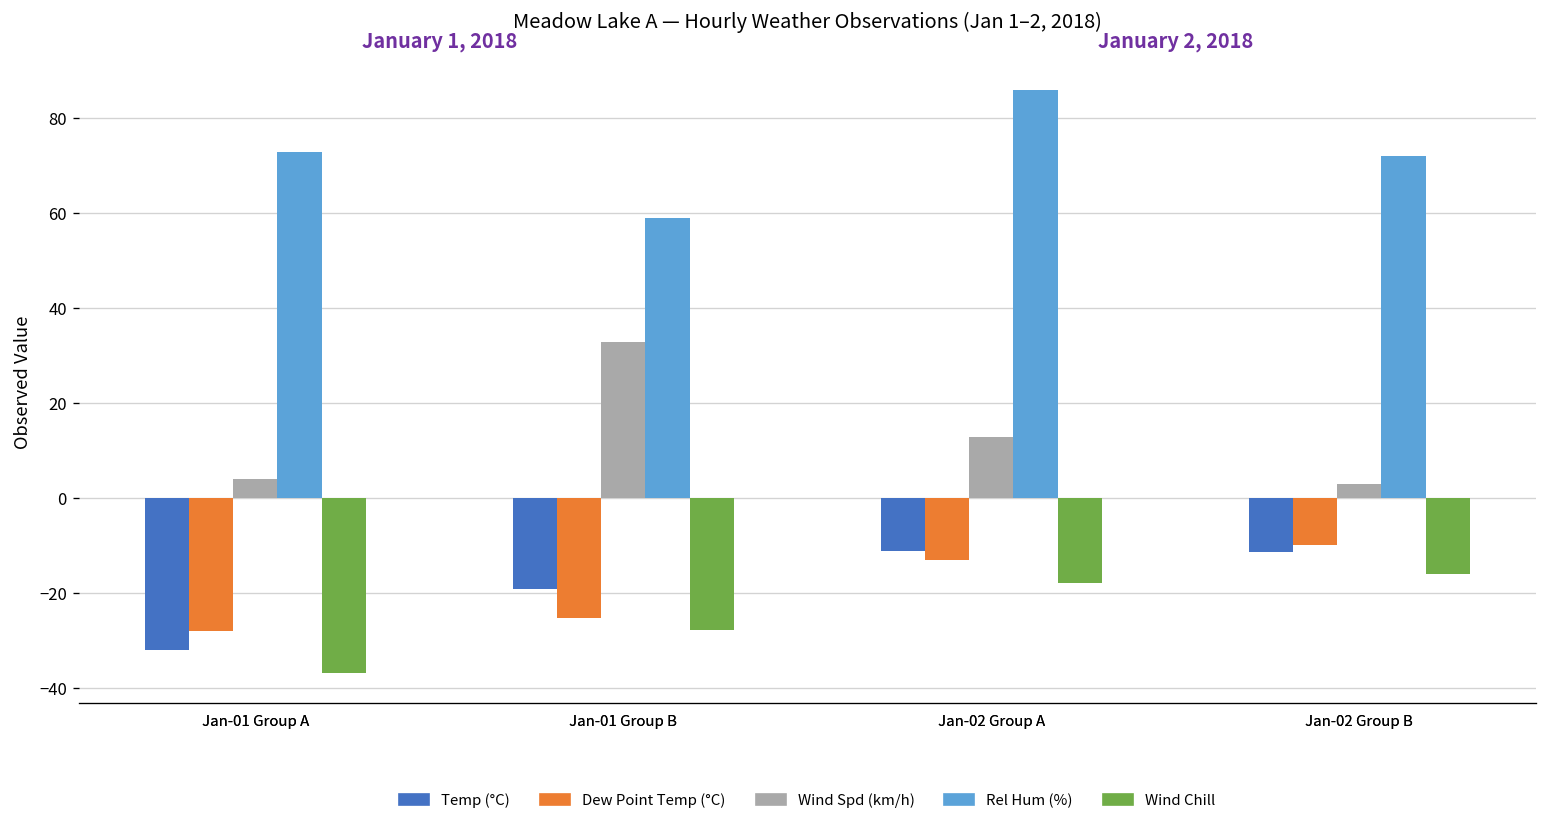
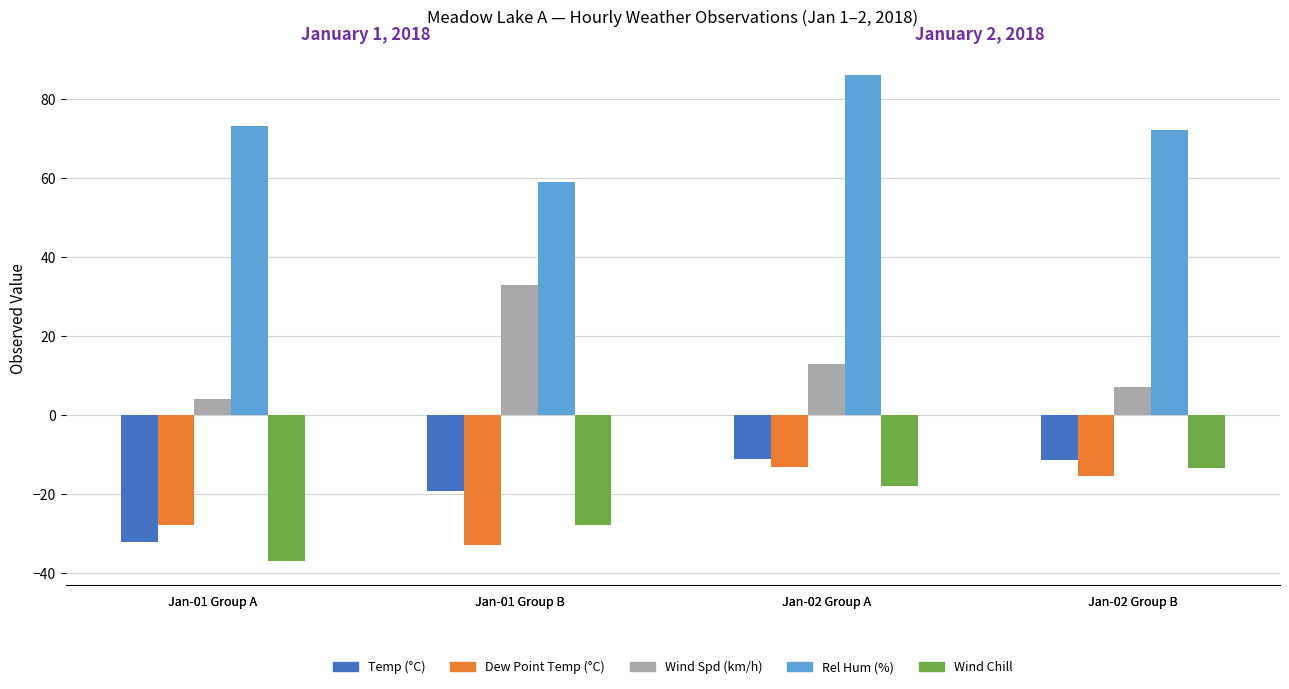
  {
    "Dew Point Temp (°C)": {
      "Jan-01 Group A": -28,
-     "Jan-01 Group B": -25,
+     "Jan-01 Group B": -33,
      "Jan-02 Group A": -13,
-     "Jan-02 Group B": -10
+     "Jan-02 Group B": -16
    },
    "Wind Spd (km/h)": {
      "Jan-01 Group A": 4,
      "Jan-01 Group B": 33,
      "Jan-02 Group A": 13,
-     "Jan-02 Group B": 3
+     "Jan-02 Group B": 7
    },
    "Wind Chill": {
      "Jan-01 Group A": -37,
      "Jan-01 Group B": -28,
      "Jan-02 Group A": -18,
-     "Jan-02 Group B": -16
+     "Jan-02 Group B": -13
    }
  }
